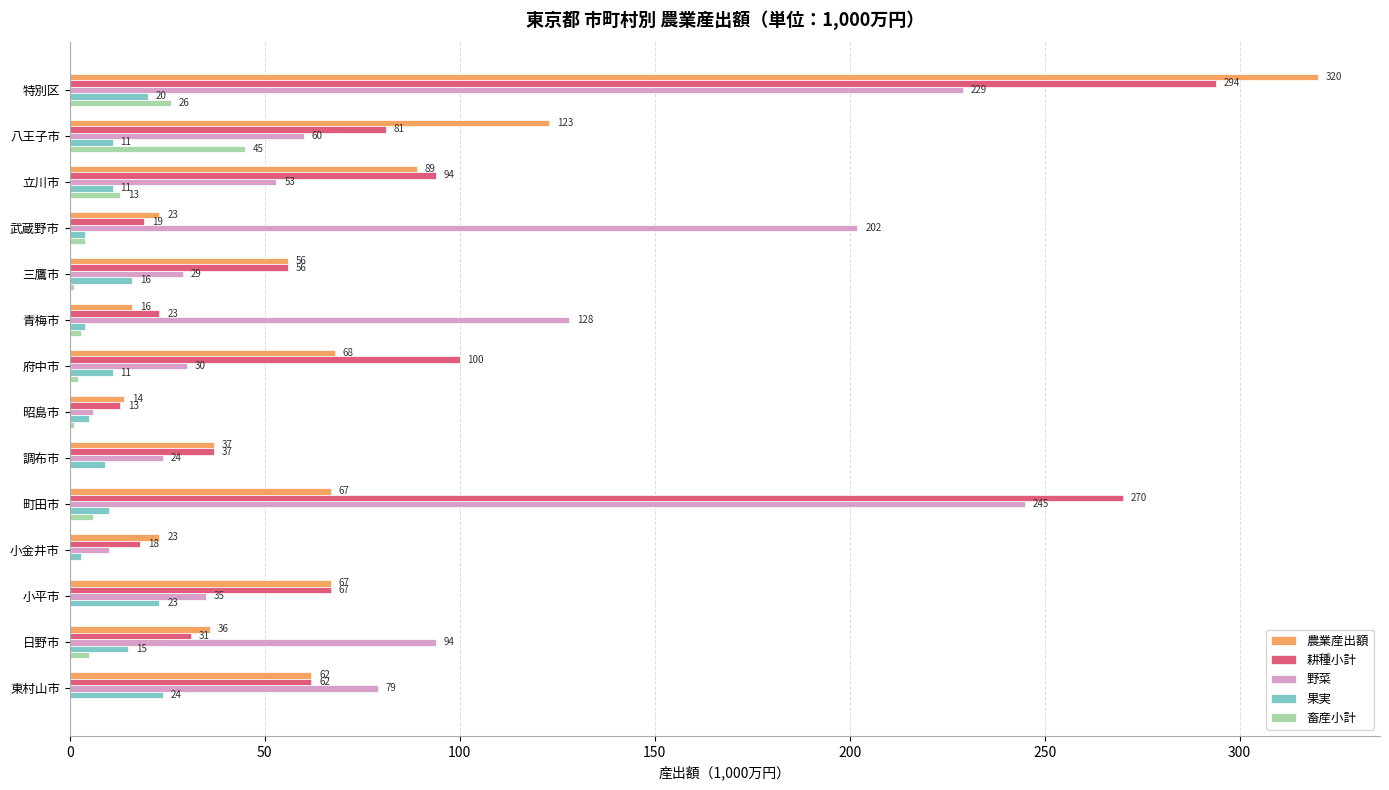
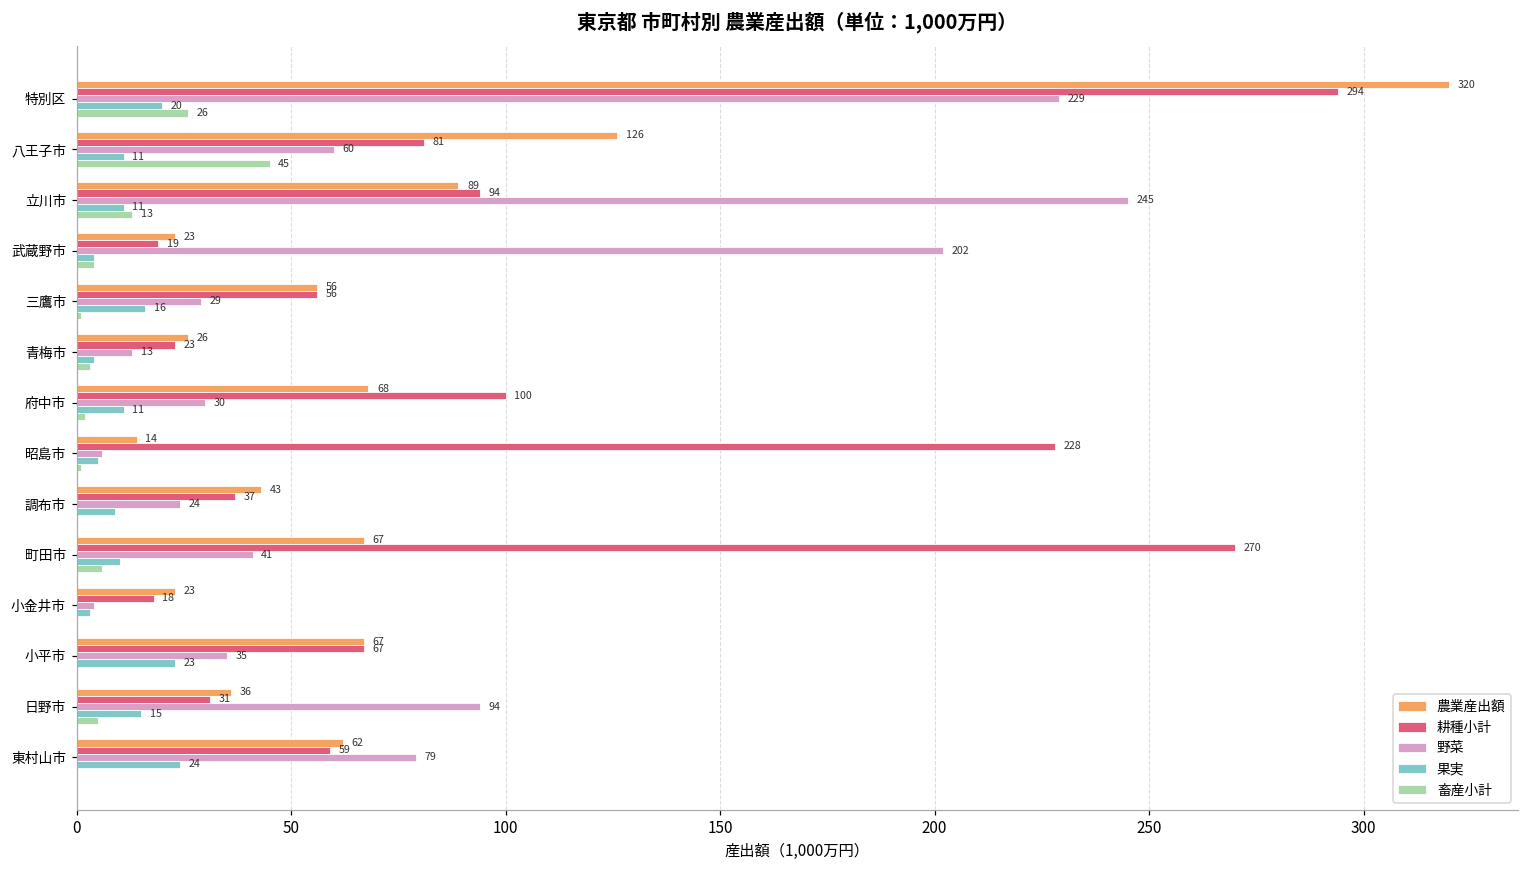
  {
    "農業産出額": {
      "特別区": 320,
-     "八王子市": 123,
+     "八王子市": 126,
      "立川市": 89,
      "武蔵野市": 23,
-     "青梅市": 16,
+     "青梅市": 26,
      "府中市": 68,
      "昭島市": 14,
-     "調布市": 37,
+     "調布市": 43,
      "町田市": 67,
      "小金井市": 23,
      "日野市": 36,
      "東村山市": 62
    },
    "耕種小計": {
      "特別区": 294,
      "八王子市": 81,
      "立川市": 94,
      "武蔵野市": 19,
      "青梅市": 23,
      "府中市": 100,
-     "昭島市": 13,
+     "昭島市": 228,
      "調布市": 37,
      "町田市": 270,
      "小金井市": 18,
      "日野市": 31,
-     "東村山市": 62
+     "東村山市": 59
    },
    "野菜": {
      "特別区": 229,
      "八王子市": 60,
-     "立川市": 53,
+     "立川市": 245,
      "武蔵野市": 202,
      "三鷹市": 29,
-     "青梅市": 128,
+     "青梅市": 13,
      "府中市": 30,
      "調布市": 24,
-     "町田市": 245,
-     "小金井市": 10,
+     "町田市": 41,
+     "小金井市": 4,
      "小平市": 35,
      "日野市": 94,
      "東村山市": 79
    }
  }
